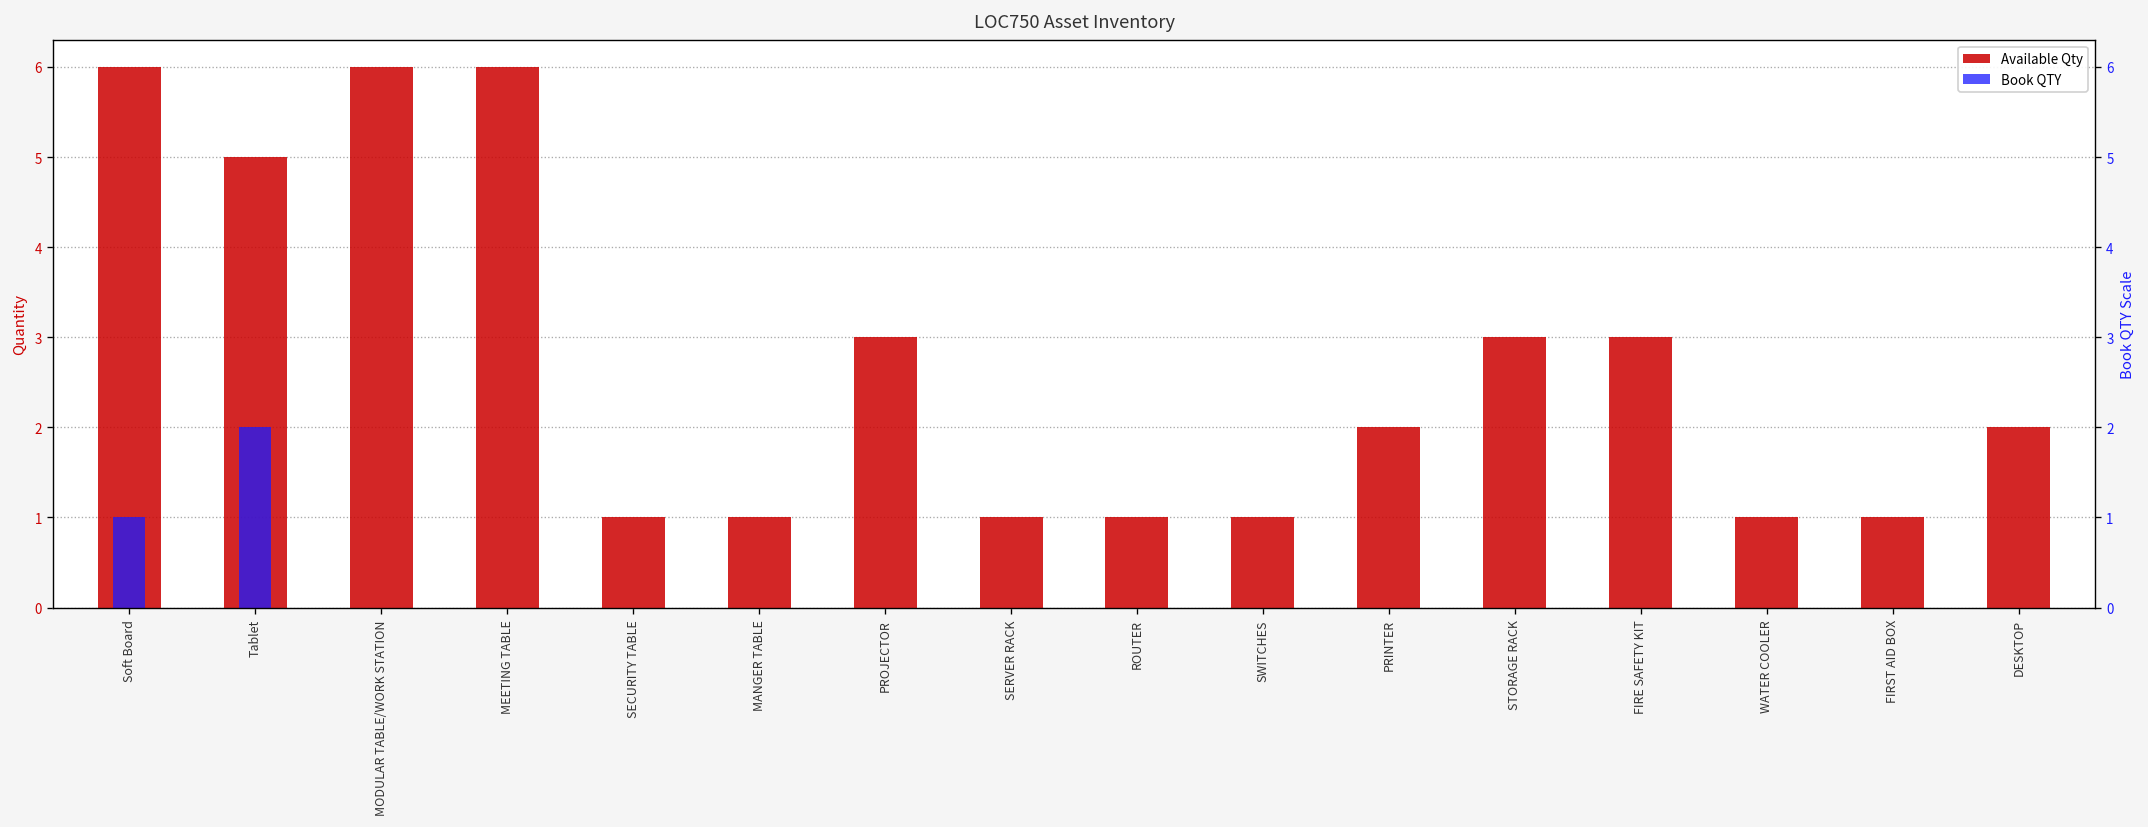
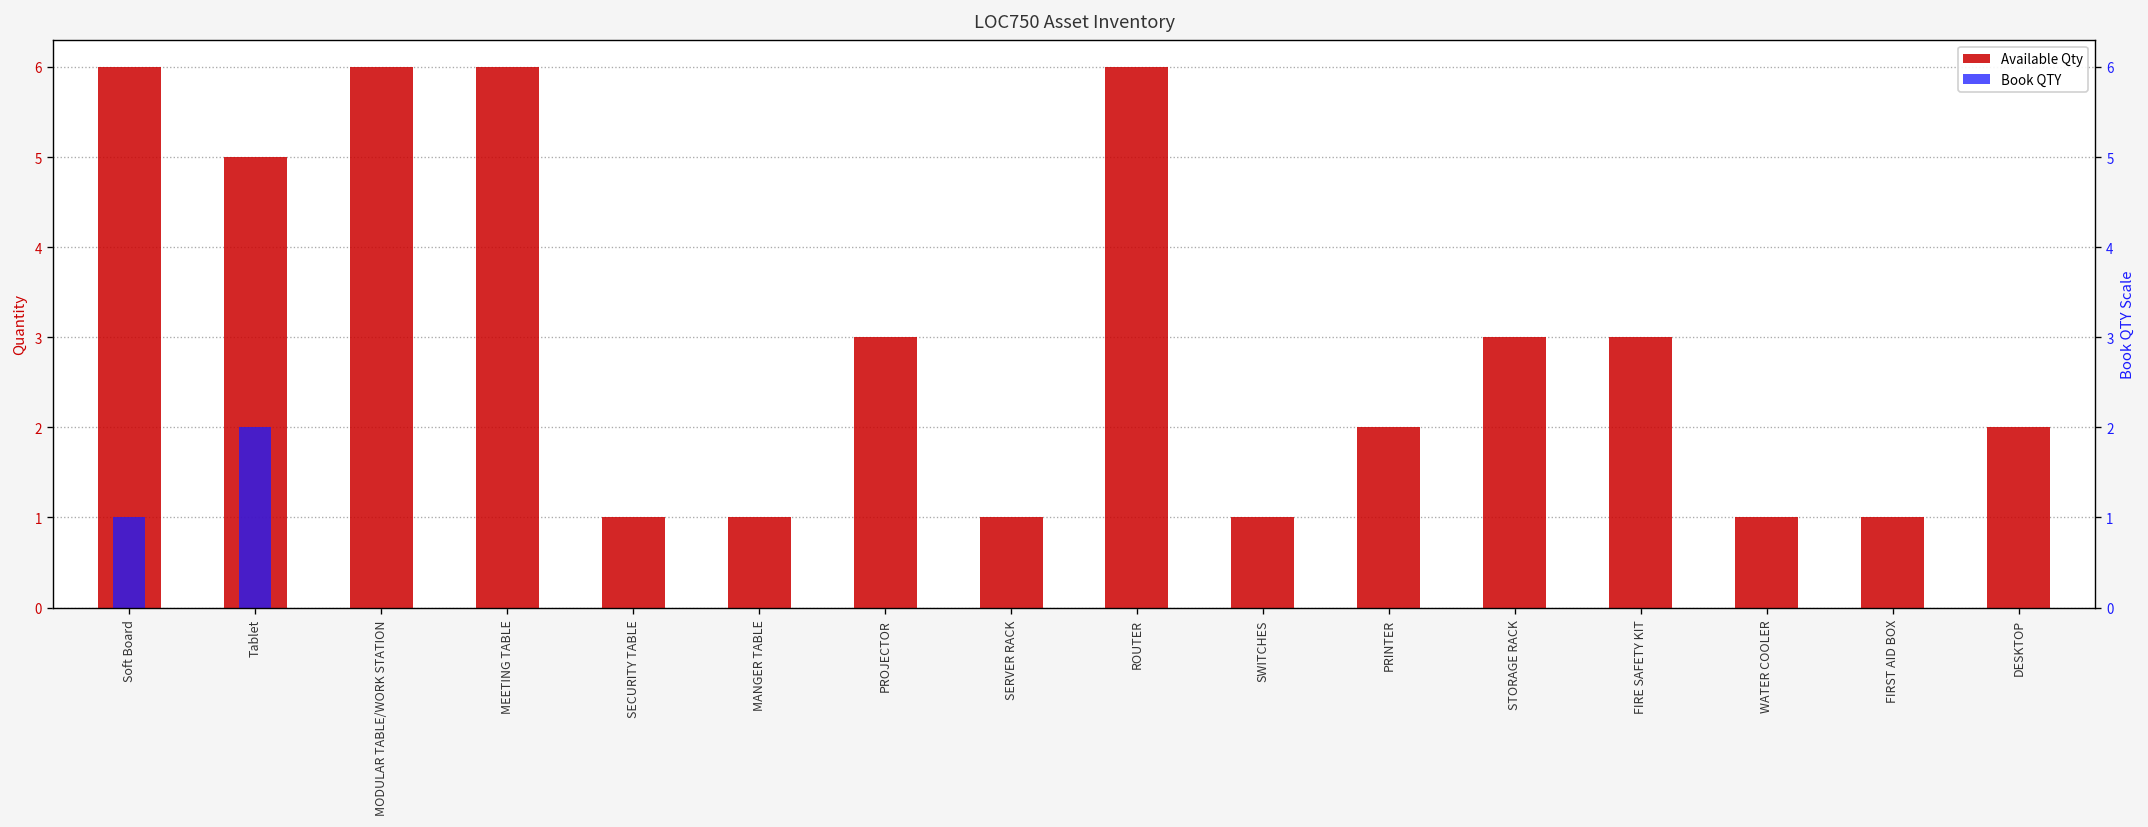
  {
    "Available Qty": {
      "Soft Board": 6,
      "Tablet": 5,
      "MODULAR TABLE/WORK STATION": 6,
      "MEETING TABLE": 6,
      "SECURITY TABLE": 1,
      "MANGER TABLE": 1,
      "PROJECTOR": 3,
      "SERVER RACK": 1,
-     "ROUTER": 1,
+     "ROUTER": 6,
      "SWITCHES": 1,
      "PRINTER": 2,
      "STORAGE RACK": 3,
      "FIRE SAFETY KIT": 3,
      "WATER COOLER": 1,
      "FIRST AID BOX": 1,
      "DESKTOP": 2
    },
    "Book QTY": {
      "MODULAR TABLE/WORK STATION": 0,
      "MEETING TABLE": 0,
      "SECURITY TABLE": 0,
      "MANGER TABLE": 0,
      "PROJECTOR": 0,
      "SERVER RACK": 0,
      "ROUTER": 0,
      "SWITCHES": 0,
      "PRINTER": 0,
      "STORAGE RACK": 0,
      "FIRE SAFETY KIT": 0,
      "WATER COOLER": 0,
      "FIRST AID BOX": 0,
      "DESKTOP": 0
    }
  }
